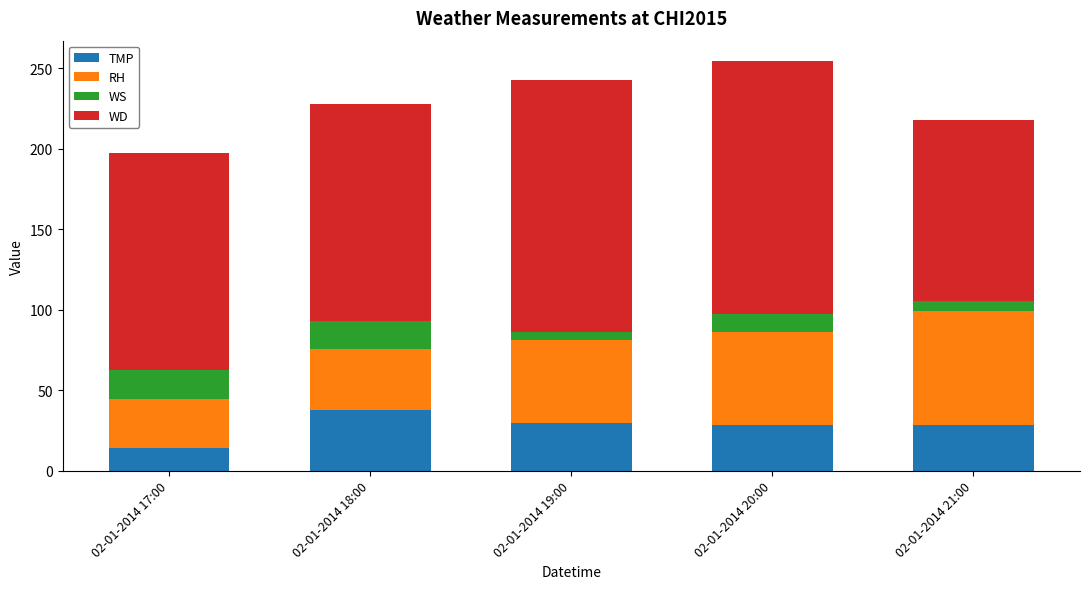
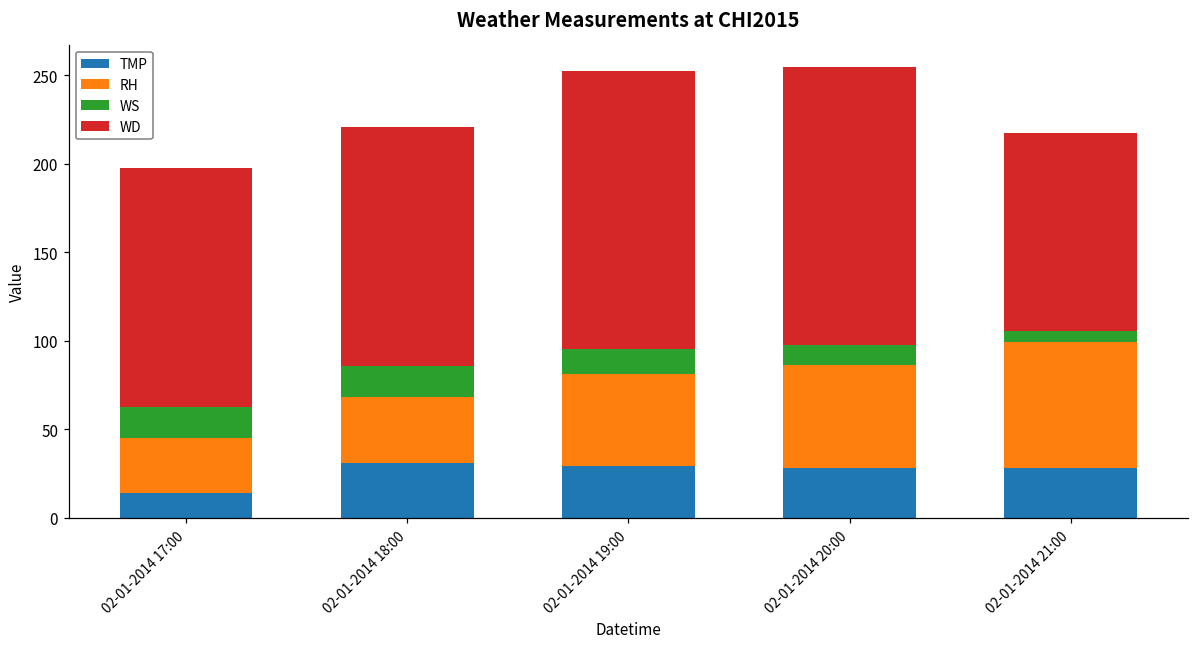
  {
    "TMP": {
      "02-01-2014 17:00": 14,
-     "02-01-2014 18:00": 38,
+     "02-01-2014 18:00": 31,
      "02-01-2014 19:00": 30,
      "02-01-2014 20:00": 28,
      "02-01-2014 21:00": 28
    },
    "RH": {
      "02-01-2014 17:00": 31,
      "02-01-2014 18:00": 38,
      "02-01-2014 19:00": 52,
      "02-01-2014 20:00": 58,
      "02-01-2014 21:00": 71
    },
    "WS": {
      "02-01-2014 17:00": 18,
      "02-01-2014 18:00": 18,
-     "02-01-2014 19:00": 5,
+     "02-01-2014 19:00": 14,
      "02-01-2014 20:00": 11,
      "02-01-2014 21:00": 6
    },
    "WD": {
      "02-01-2014 17:00": 135,
      "02-01-2014 18:00": 135,
      "02-01-2014 19:00": 157,
      "02-01-2014 20:00": 157,
      "02-01-2014 21:00": 112
    }
  }
